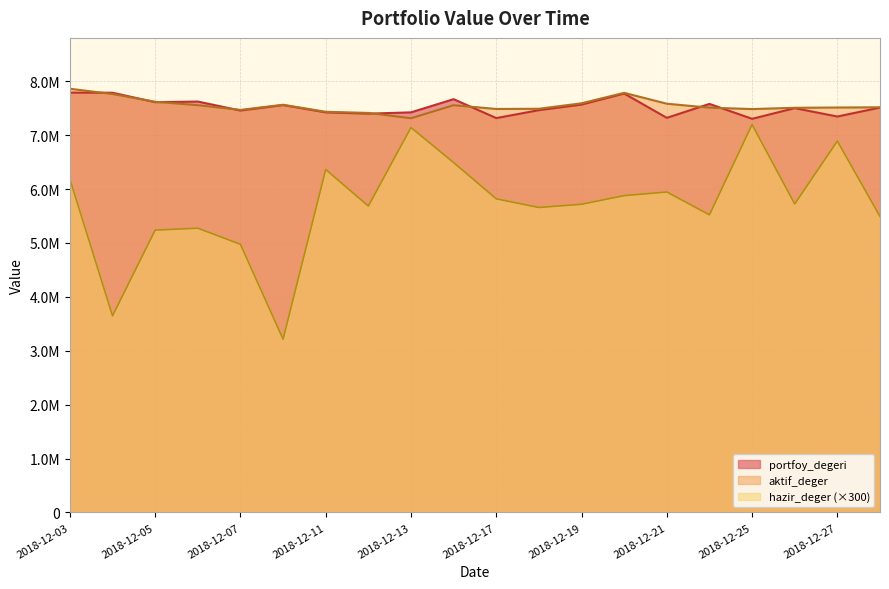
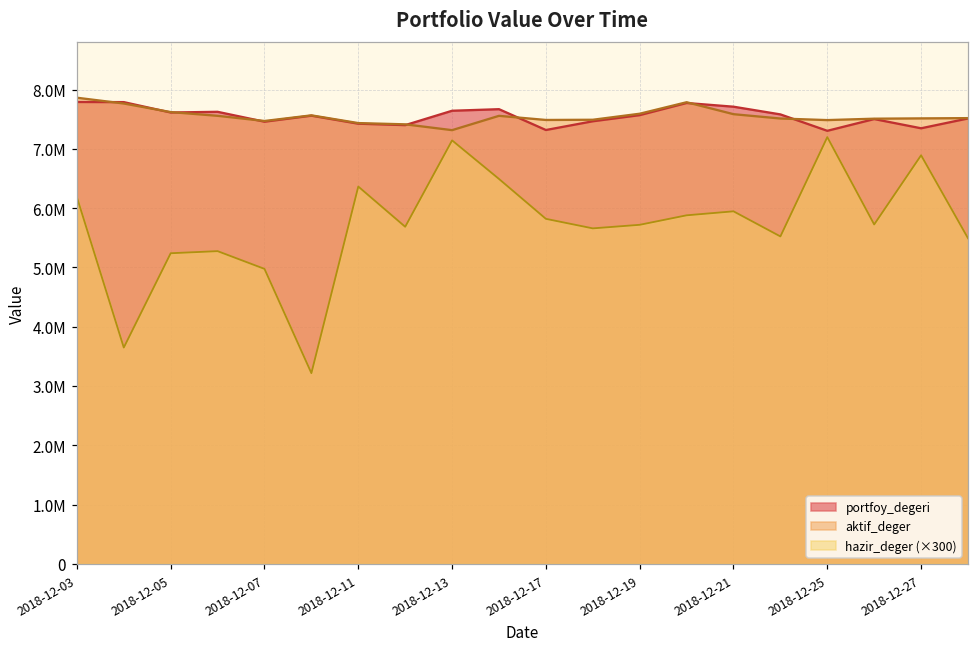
  {
    "portfoy_degeri": {
      "2018-12-03": 7800000,
-     "2018-12-13": 7400000,
+     "2018-12-13": 7600000,
      "2018-12-17": 7300000,
-     "2018-12-21": 7300000,
+     "2018-12-21": 7700000,
      "2018-12-25": 7300000,
      "2018-12-27": 7300000
    }
  }
